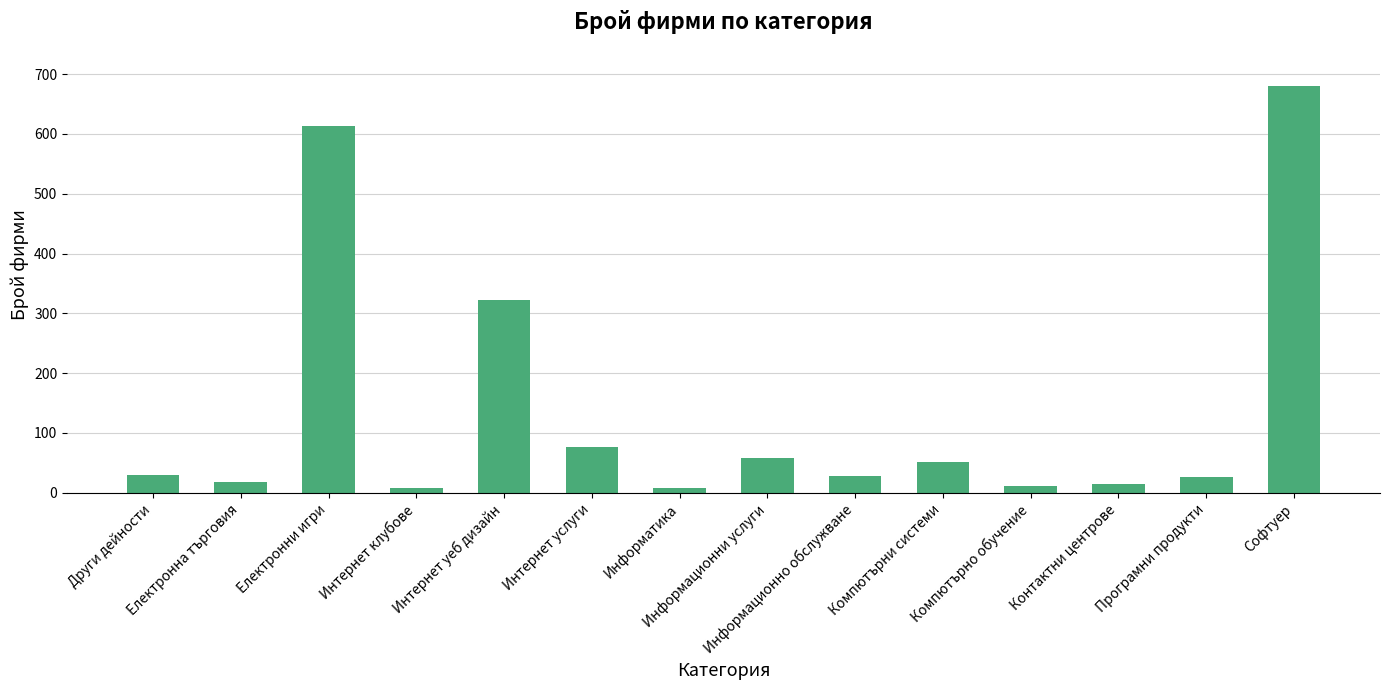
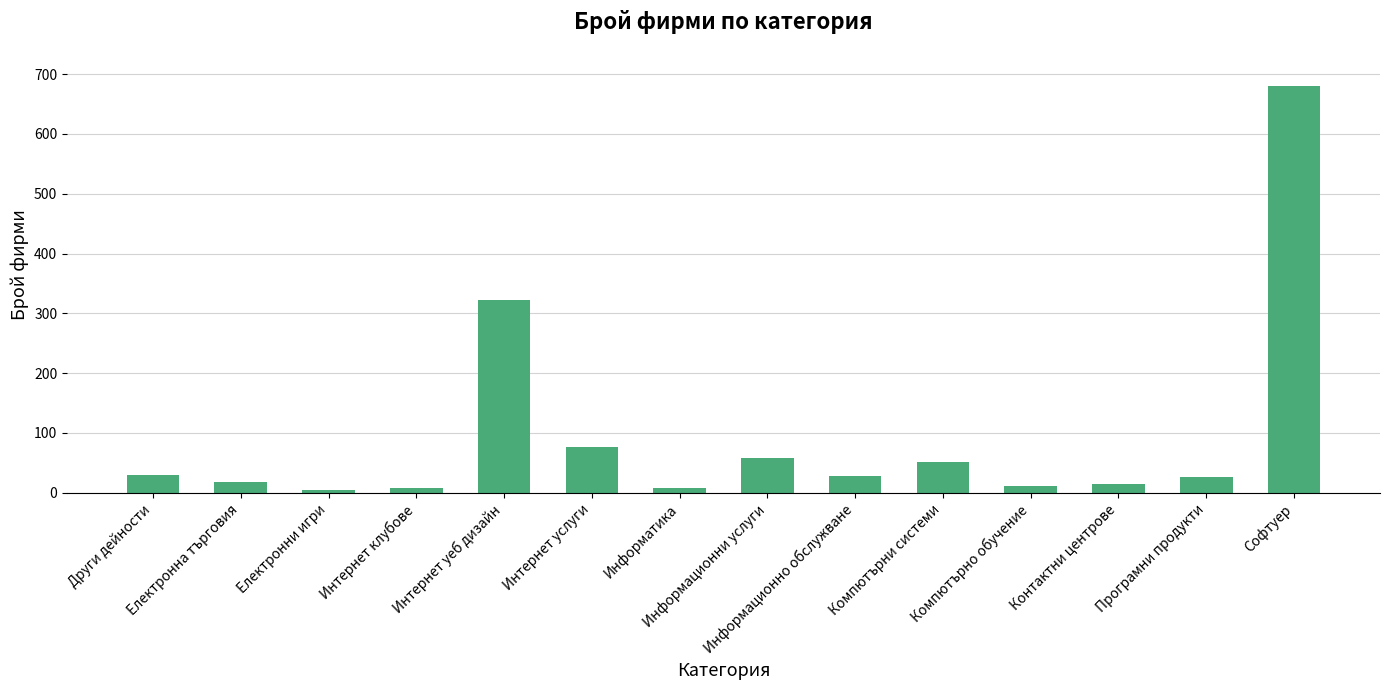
  {
    "Други дейности": 30,
    "Електронна търговия": 20,
-   "Електронни игри": 610,
+   "Електронни игри": 10,
    "Интернет клубове": 10,
    "Интернет уеб дизайн": 320,
    "Интернет услуги": 80,
    "Информатика": 10,
    "Информационни услуги": 60,
    "Информационно обслужване": 30,
    "Компютърни системи": 50,
    "Компютърно обучение": 10,
    "Контактни центрове": 20,
    "Програмни продукти": 30,
    "Софтуер": 680
  }
